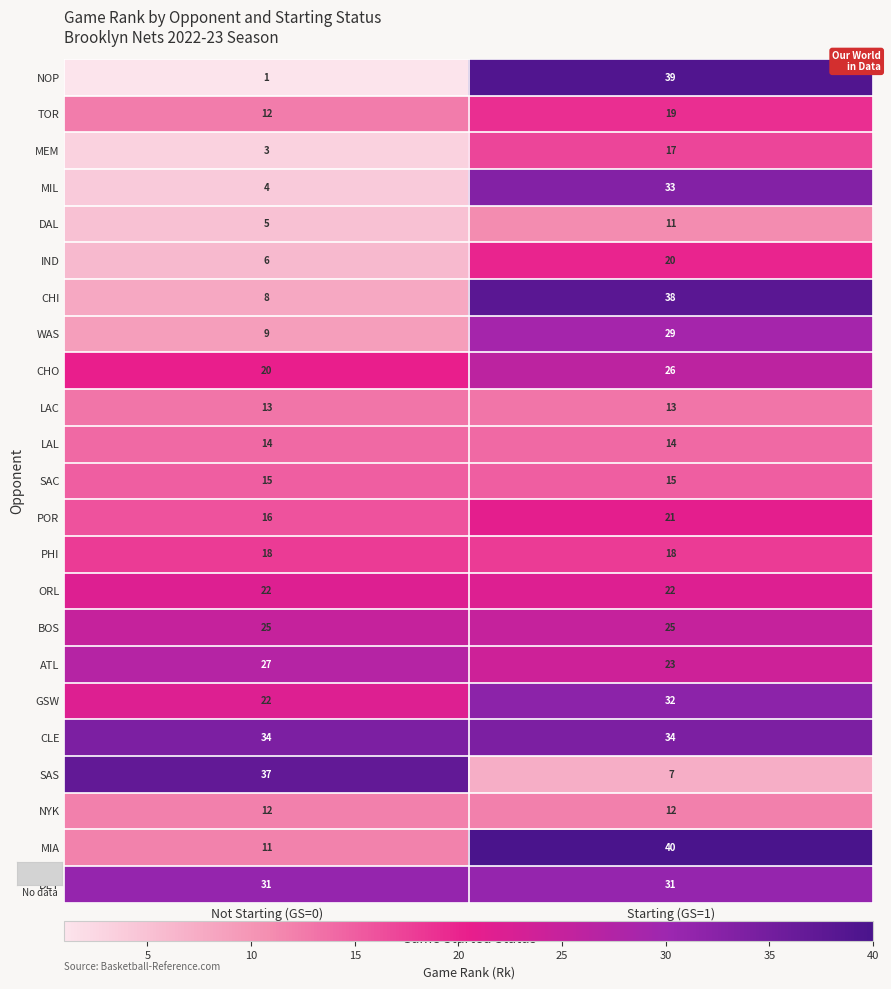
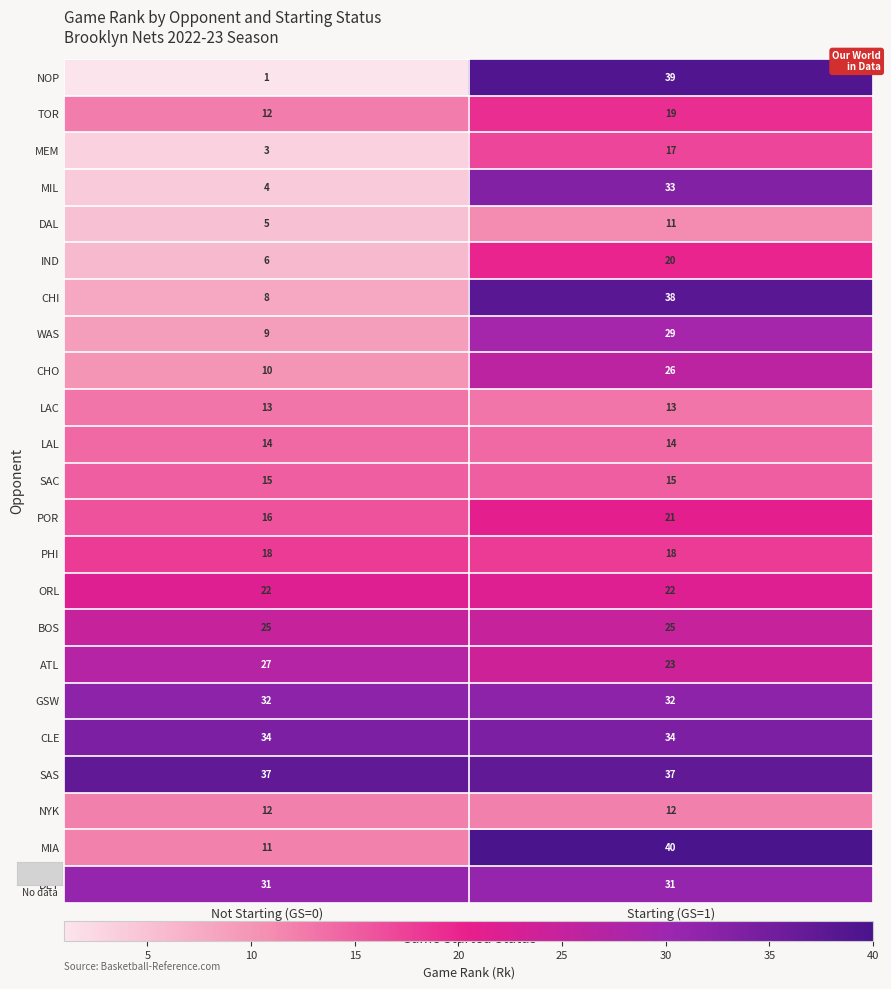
  {
    "NOP": {
      "Not Starting (GS=0)": 1,
      "Starting (GS=1)": 39
    },
    "TOR": {
      "Not Starting (GS=0)": 12,
      "Starting (GS=1)": 19
    },
    "MEM": {
      "Not Starting (GS=0)": 3,
      "Starting (GS=1)": 17
    },
    "MIL": {
      "Not Starting (GS=0)": 4,
      "Starting (GS=1)": 33
    },
    "DAL": {
      "Not Starting (GS=0)": 5,
      "Starting (GS=1)": 11
    },
    "IND": {
      "Not Starting (GS=0)": 6,
      "Starting (GS=1)": 20
    },
    "CHI": {
      "Not Starting (GS=0)": 8,
      "Starting (GS=1)": 38
    },
    "WAS": {
      "Not Starting (GS=0)": 9,
      "Starting (GS=1)": 29
    },
    "CHO": {
-     "Not Starting (GS=0)": 20,
+     "Not Starting (GS=0)": 10,
      "Starting (GS=1)": 26
    },
    "LAC": {
      "Not Starting (GS=0)": 13,
      "Starting (GS=1)": 13
    },
    "LAL": {
      "Not Starting (GS=0)": 14,
      "Starting (GS=1)": 14
    },
    "SAC": {
      "Not Starting (GS=0)": 15,
      "Starting (GS=1)": 15
    },
    "POR": {
      "Not Starting (GS=0)": 16,
      "Starting (GS=1)": 21
    },
    "PHI": {
      "Not Starting (GS=0)": 18,
      "Starting (GS=1)": 18
    },
    "ORL": {
      "Not Starting (GS=0)": 22,
      "Starting (GS=1)": 22
    },
    "BOS": {
      "Not Starting (GS=0)": 25,
      "Starting (GS=1)": 25
    },
    "ATL": {
      "Not Starting (GS=0)": 27,
      "Starting (GS=1)": 23
    },
    "GSW": {
-     "Not Starting (GS=0)": 22,
+     "Not Starting (GS=0)": 32,
      "Starting (GS=1)": 32
    },
    "CLE": {
      "Not Starting (GS=0)": 34,
      "Starting (GS=1)": 34
    },
    "SAS": {
      "Not Starting (GS=0)": 37,
-     "Starting (GS=1)": 7
+     "Starting (GS=1)": 37
    },
    "NYK": {
      "Not Starting (GS=0)": 12,
      "Starting (GS=1)": 12
    },
    "MIA": {
      "Not Starting (GS=0)": 11,
      "Starting (GS=1)": 40
    }
  }
